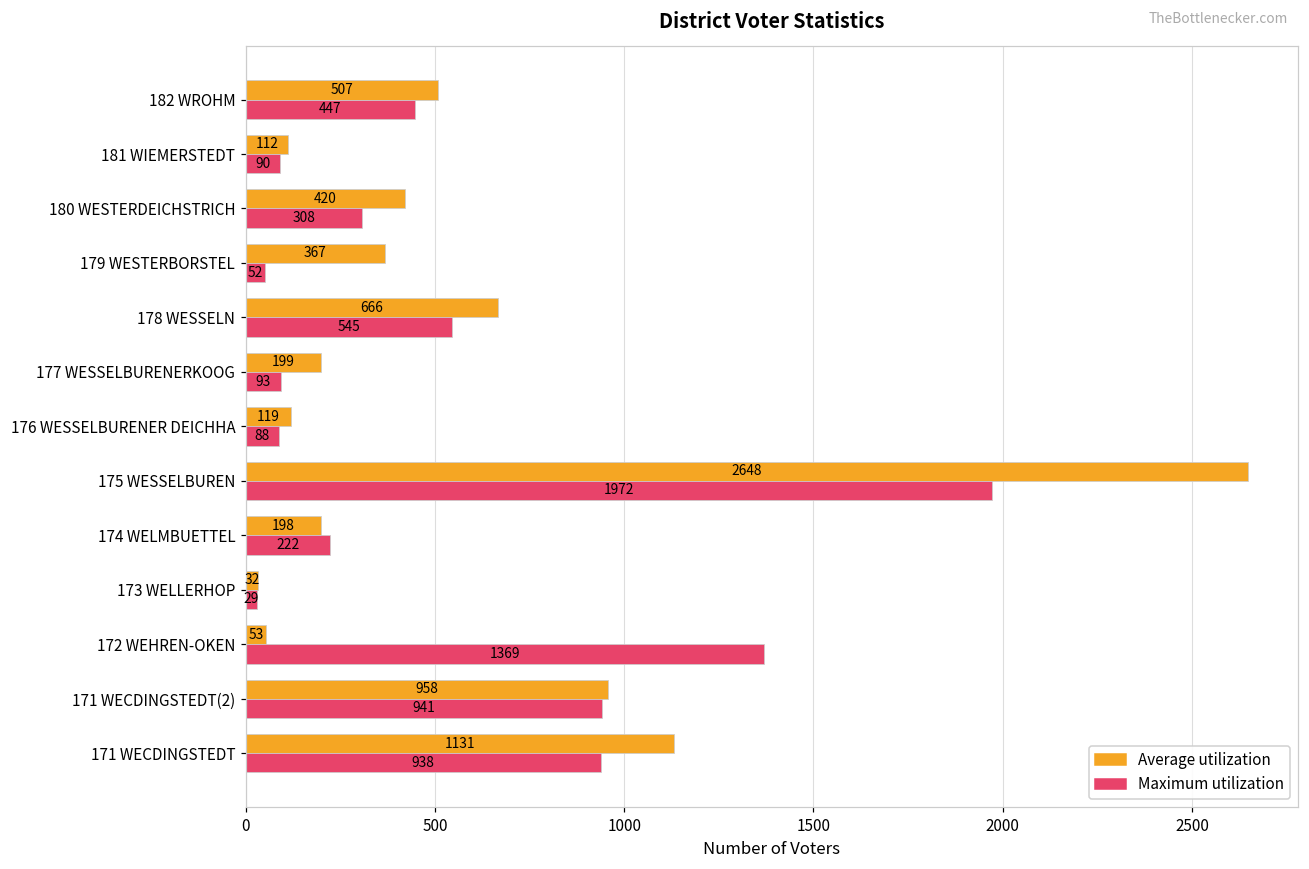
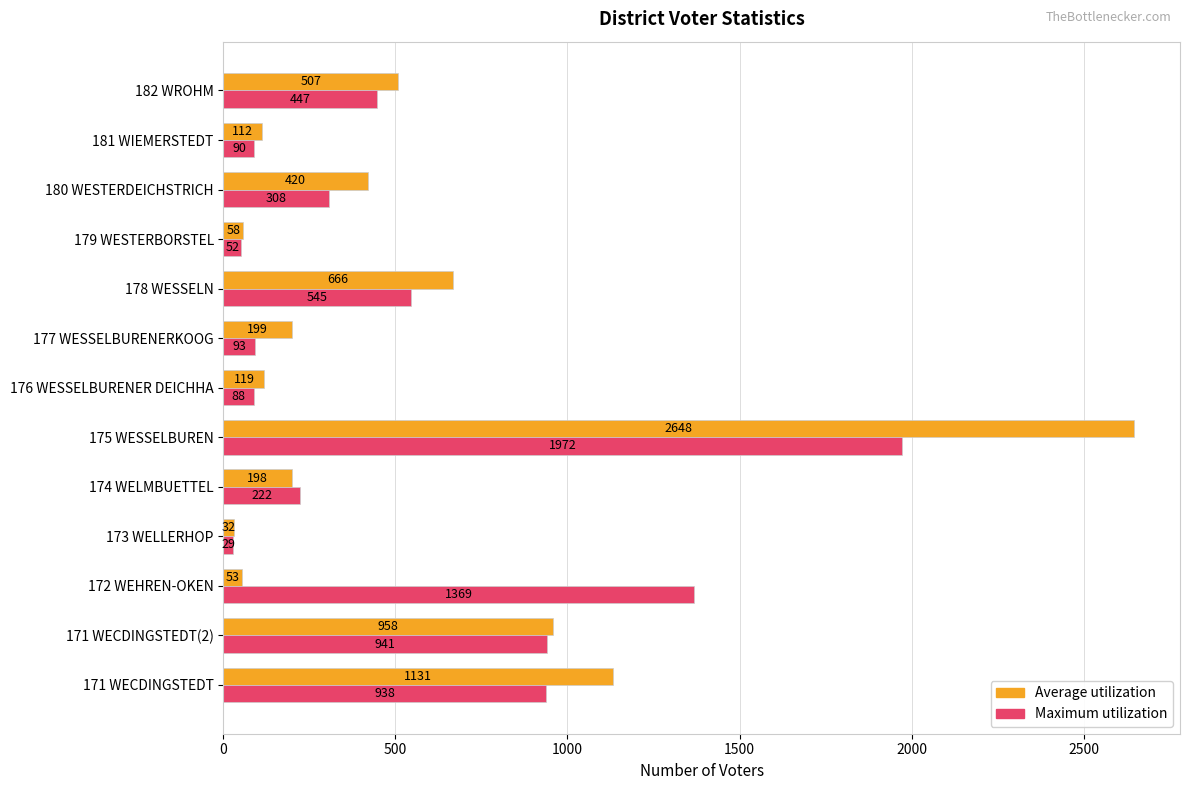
  {
    "Average utilization": {
      "182 WROHM": 507,
      "181 WIEMERSTEDT": 112,
      "180 WESTERDEICHSTRICH": 420,
-     "179 WESTERBORSTEL": 367,
+     "179 WESTERBORSTEL": 58,
      "178 WESSELN": 666,
      "177 WESSELBURENERKOOG": 199,
      "176 WESSELBURENER DEICHHA": 119,
      "175 WESSELBUREN": 2648,
      "174 WELMBUETTEL": 198,
      "173 WELLERHOP": 32,
      "172 WEHREN-OKEN": 53,
      "171 WECDINGSTEDT(2)": 958,
      "171 WECDINGSTEDT": 1131
    },
    "Maximum utilization": {
      "182 WROHM": 447,
      "181 WIEMERSTEDT": 90,
      "180 WESTERDEICHSTRICH": 308,
      "179 WESTERBORSTEL": 52,
      "178 WESSELN": 545,
      "177 WESSELBURENERKOOG": 93,
      "176 WESSELBURENER DEICHHA": 88,
      "175 WESSELBUREN": 1972,
      "174 WELMBUETTEL": 222,
      "173 WELLERHOP": 29,
      "172 WEHREN-OKEN": 1369,
      "171 WECDINGSTEDT(2)": 941,
      "171 WECDINGSTEDT": 938
    }
  }
